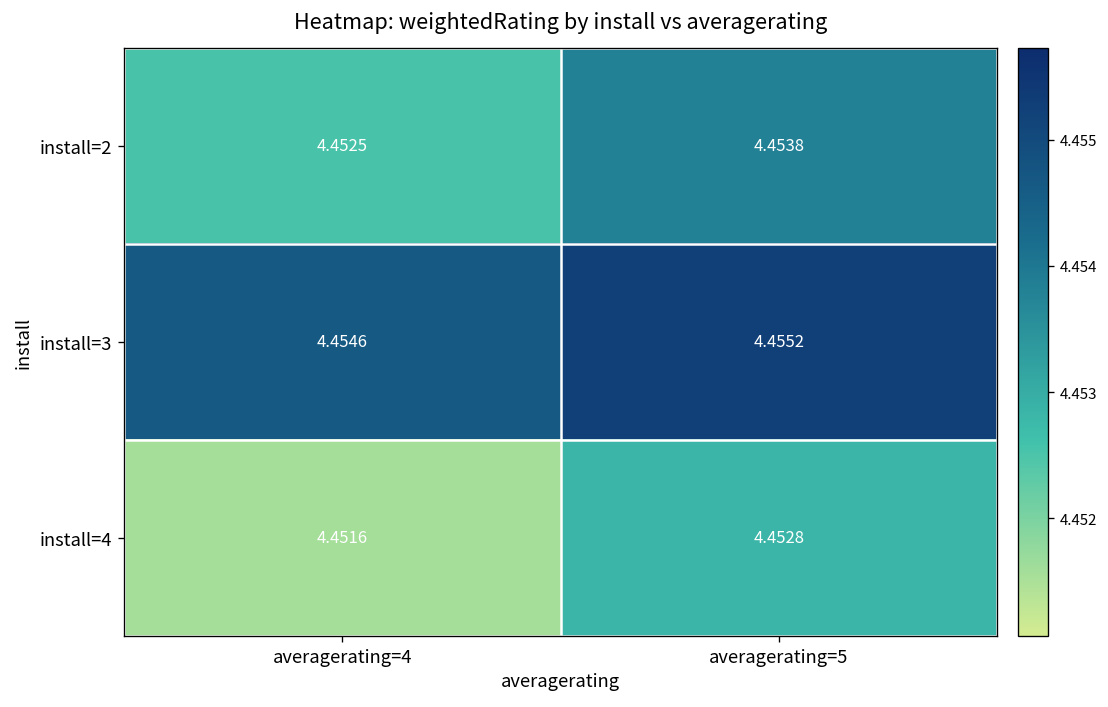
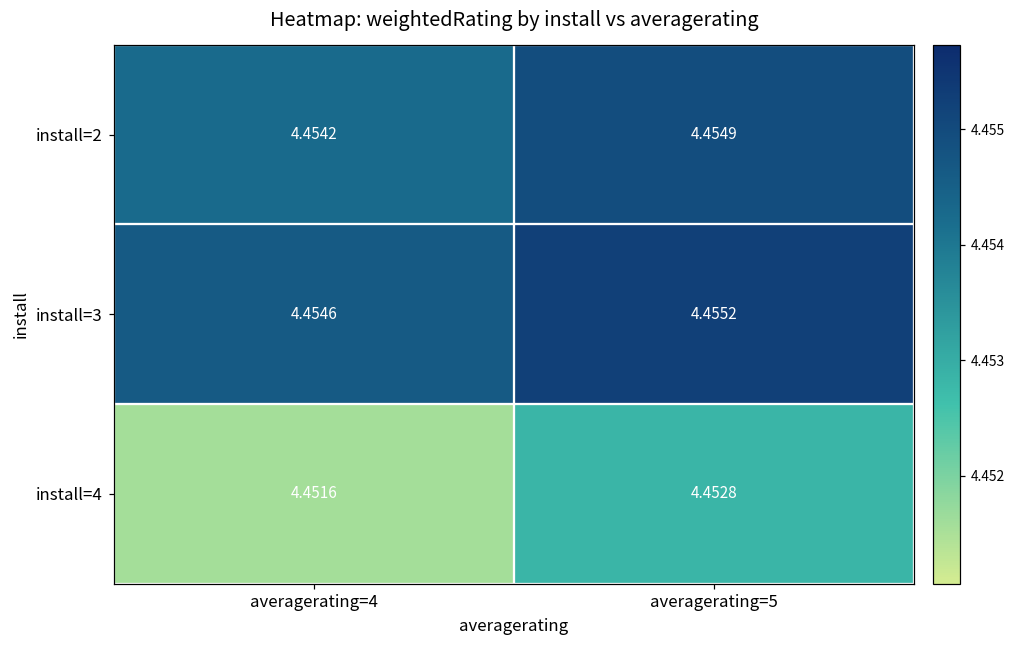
  {
    "install=2": {
-     "averagerating=4": 4.4525,
-     "averagerating=5": 4.4538
+     "averagerating=4": 4.4542,
+     "averagerating=5": 4.4549
    },
    "install=3": {
      "averagerating=4": 4.4546,
      "averagerating=5": 4.4552
    },
    "install=4": {
      "averagerating=4": 4.4516,
      "averagerating=5": 4.4528
    }
  }
